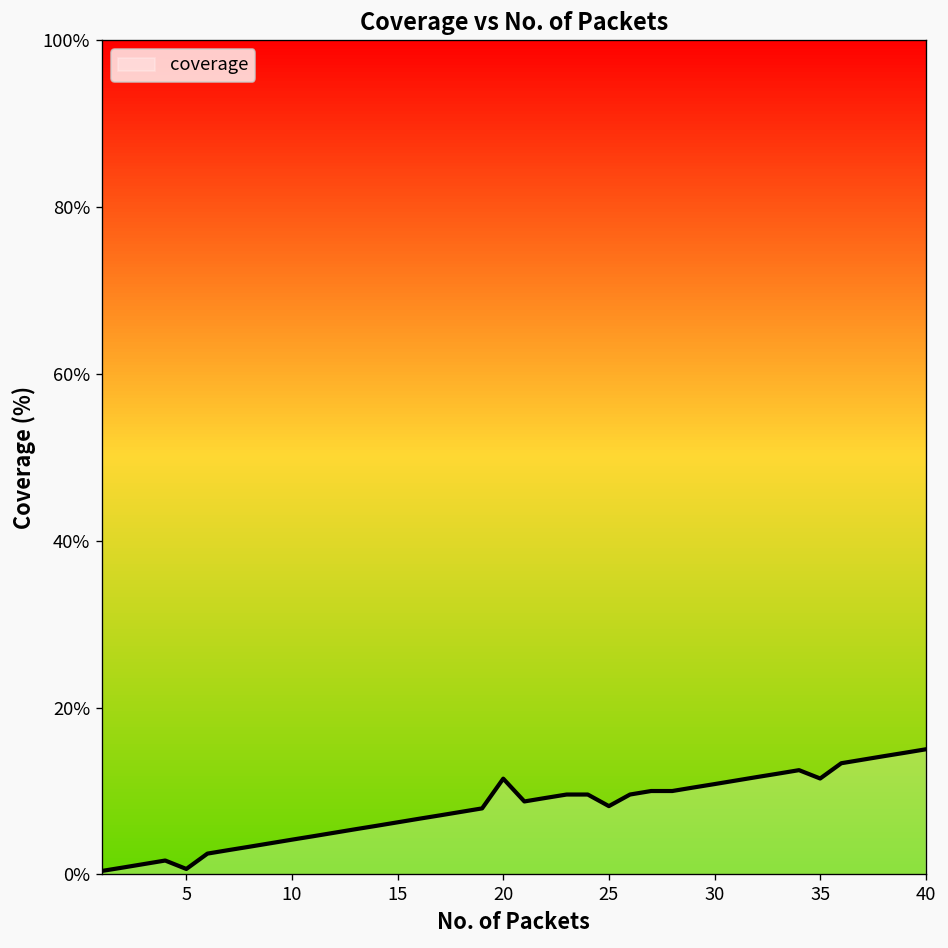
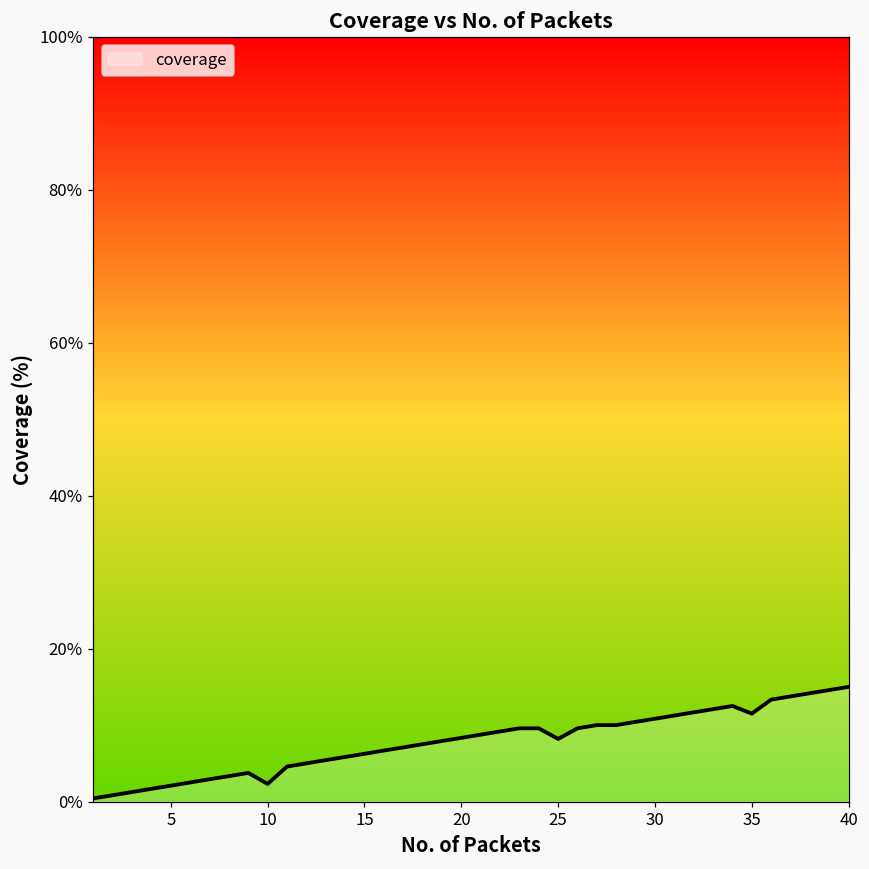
  {
-   "5": "1%",
-   "10": "4%",
+   "5": "2%",
+   "10": "2%",
    "15": "6%",
-   "20": "11%",
+   "20": "8%",
    "25": "8%",
    "30": "11%",
    "35": "12%",
    "40": "15%"
  }
